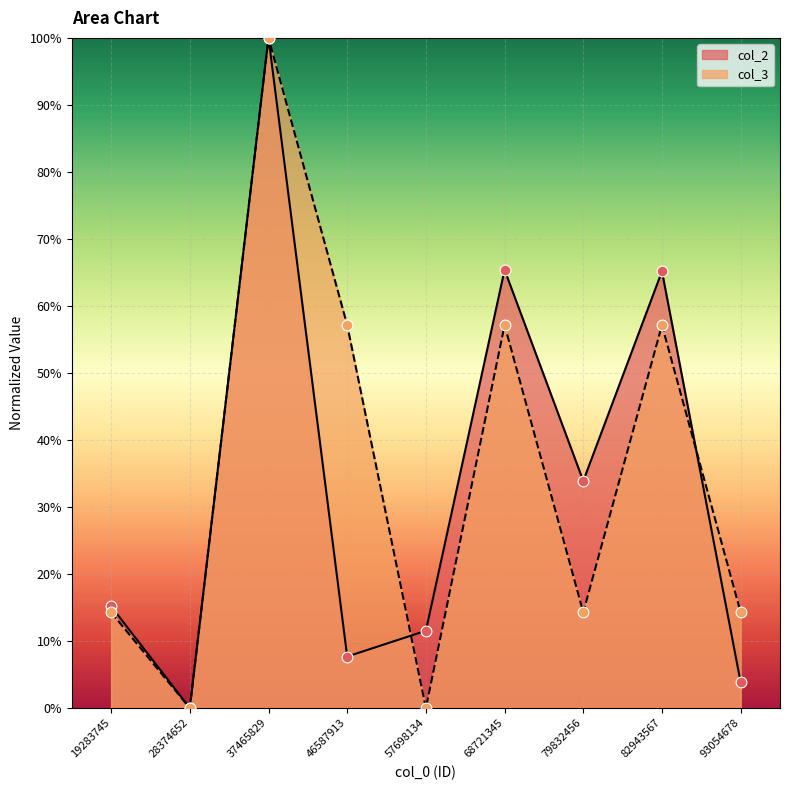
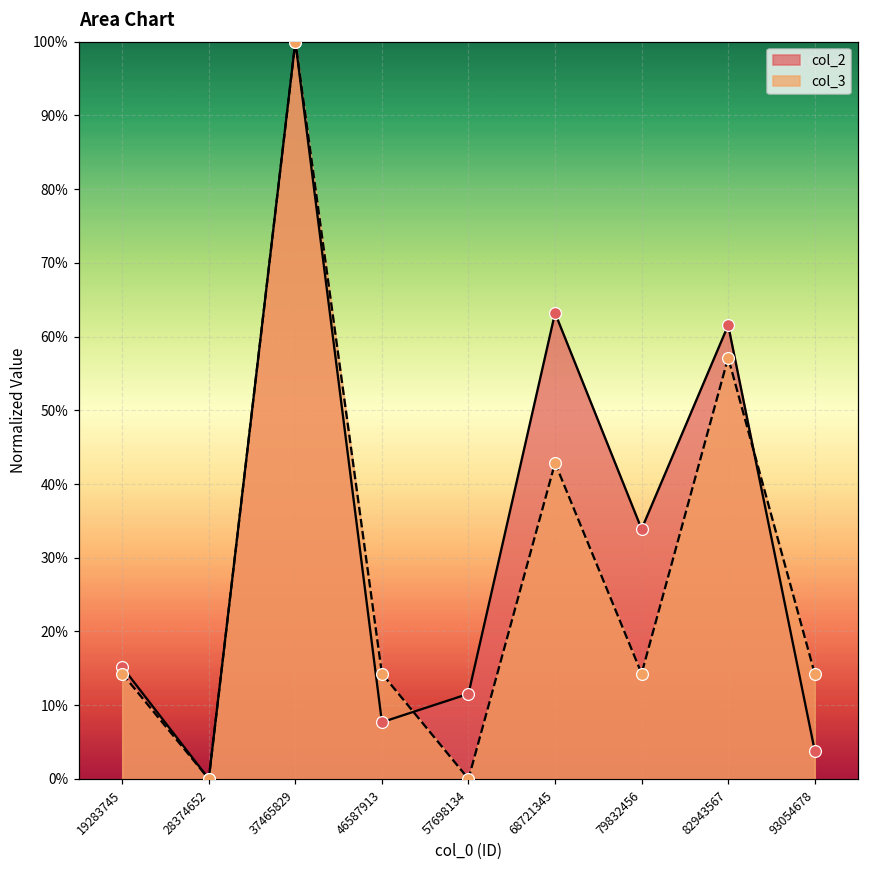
  {
    "col_2": {
      "19283745": "15%",
      "46587913": "8%",
      "57698134": "12%",
-     "68721345": "65%",
+     "68721345": "63%",
      "79832456": "34%",
-     "82943567": "65%",
+     "82943567": "62%",
      "93054678": "4%"
    },
    "col_3": {
      "19283745": "14%",
-     "46587913": "57%",
+     "46587913": "14%",
      "57698134": "0%",
-     "68721345": "57%",
+     "68721345": "43%",
      "79832456": "14%",
      "82943567": "57%",
      "93054678": "14%"
    }
  }
